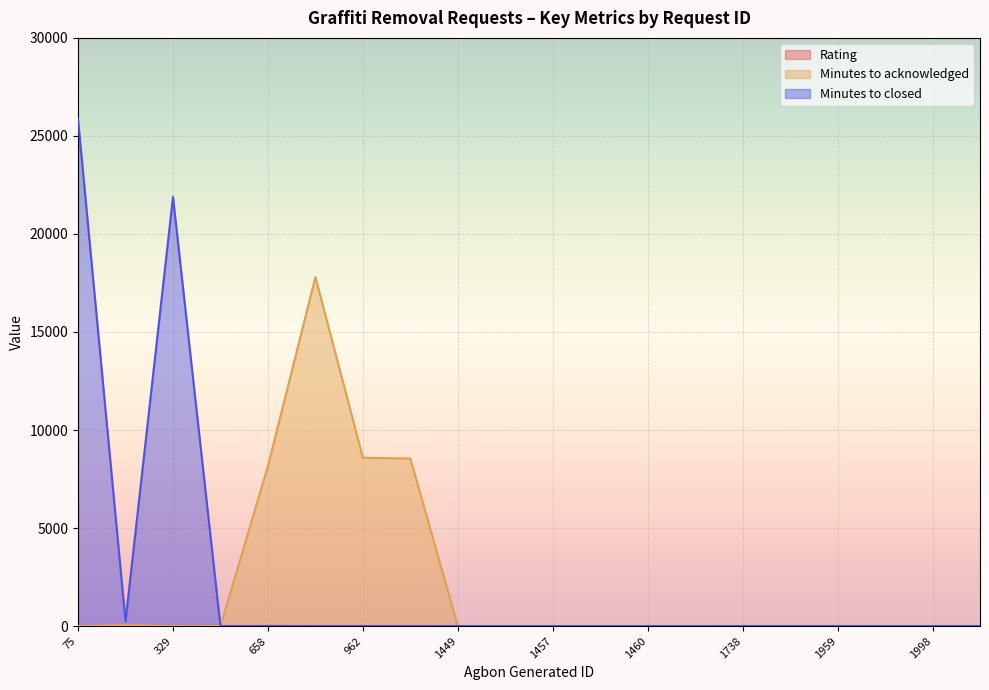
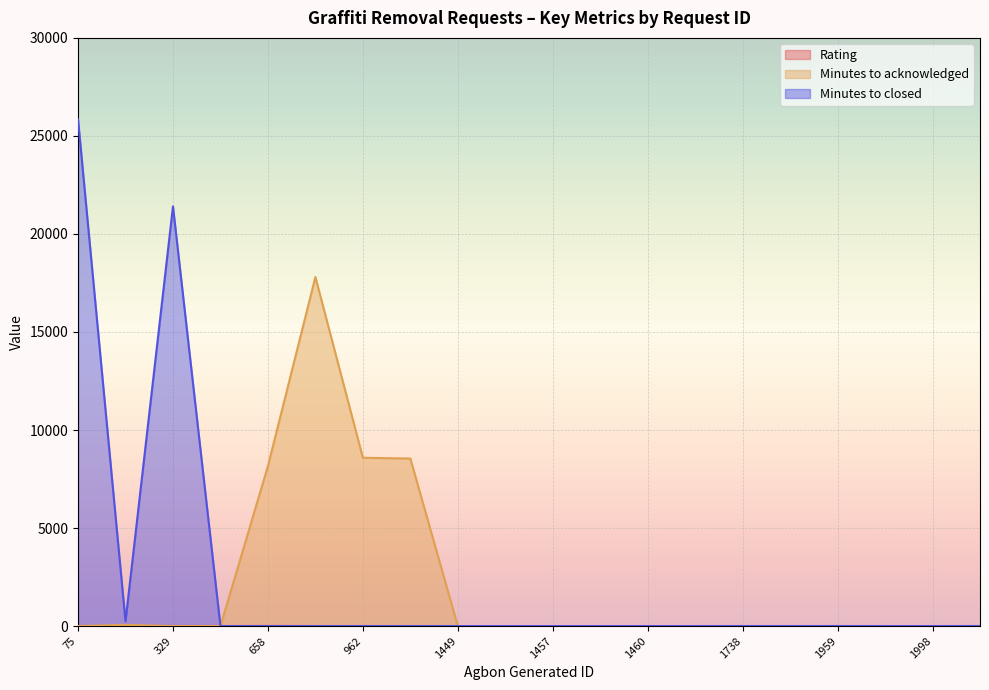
  {
    "Minutes to closed": {
      "75": 25800,
-     "329": 21900
+     "329": 21400
    }
  }
